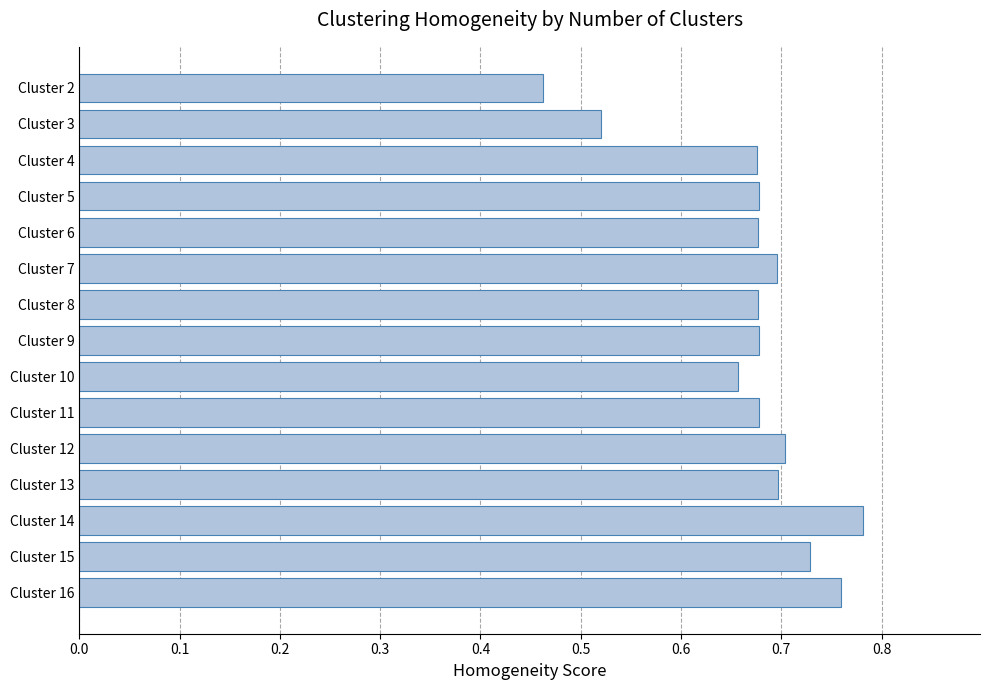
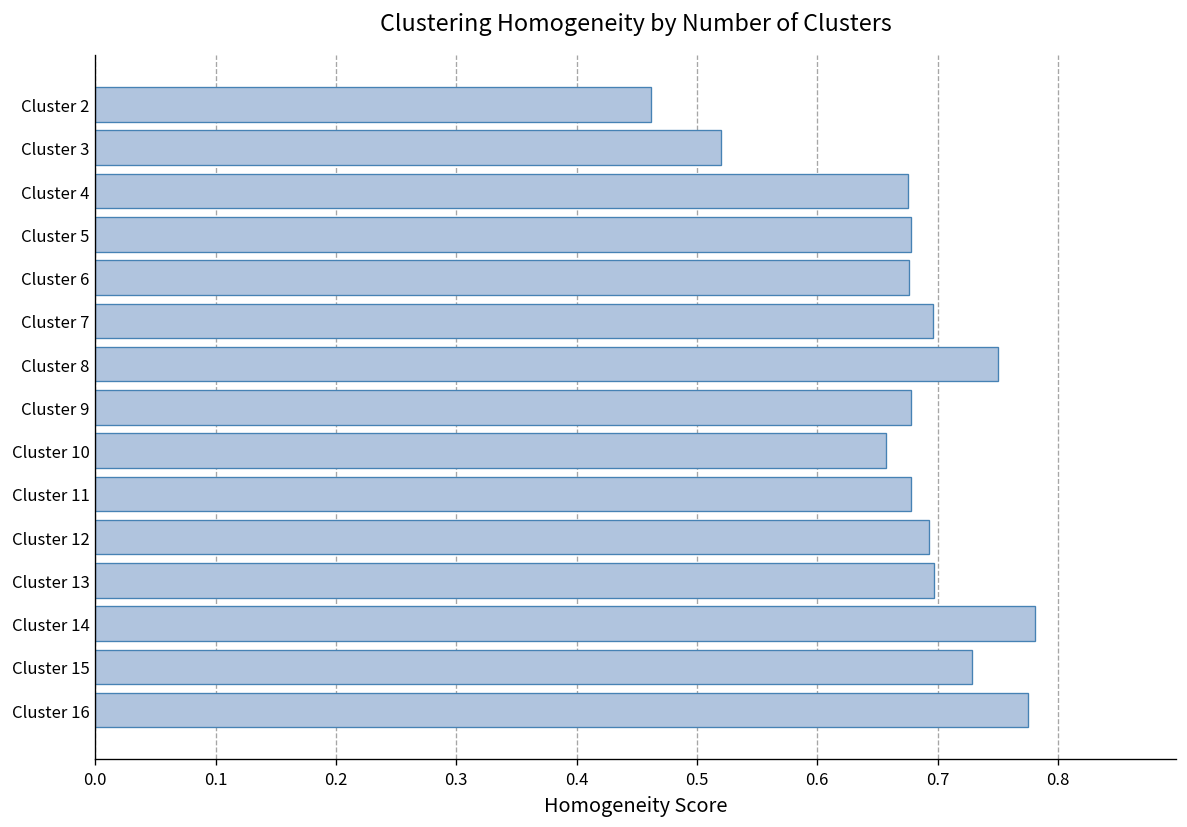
  {
    "Cluster 2": 0.462,
    "Cluster 3": 0.520,
    "Cluster 4": 0.676,
    "Cluster 5": 0.678,
    "Cluster 6": 0.676,
    "Cluster 7": 0.696,
-   "Cluster 8": 0.677,
+   "Cluster 8": 0.750,
    "Cluster 9": 0.678,
    "Cluster 10": 0.657,
    "Cluster 11": 0.678,
-   "Cluster 12": 0.703,
+   "Cluster 12": 0.693,
    "Cluster 13": 0.697,
    "Cluster 14": 0.781,
    "Cluster 15": 0.729,
-   "Cluster 16": 0.760
+   "Cluster 16": 0.775
  }
